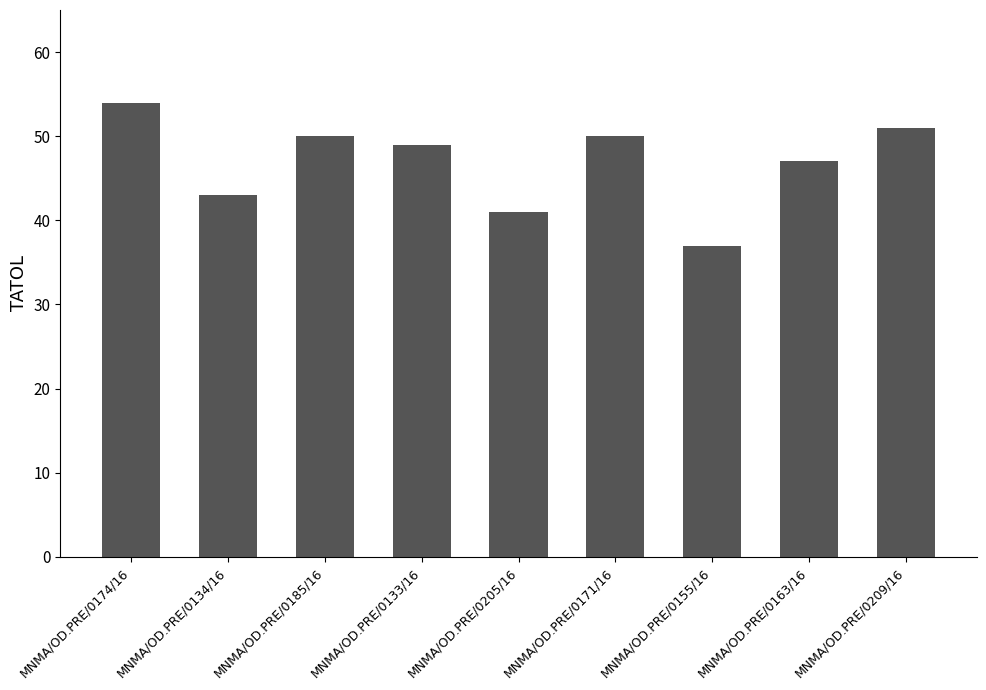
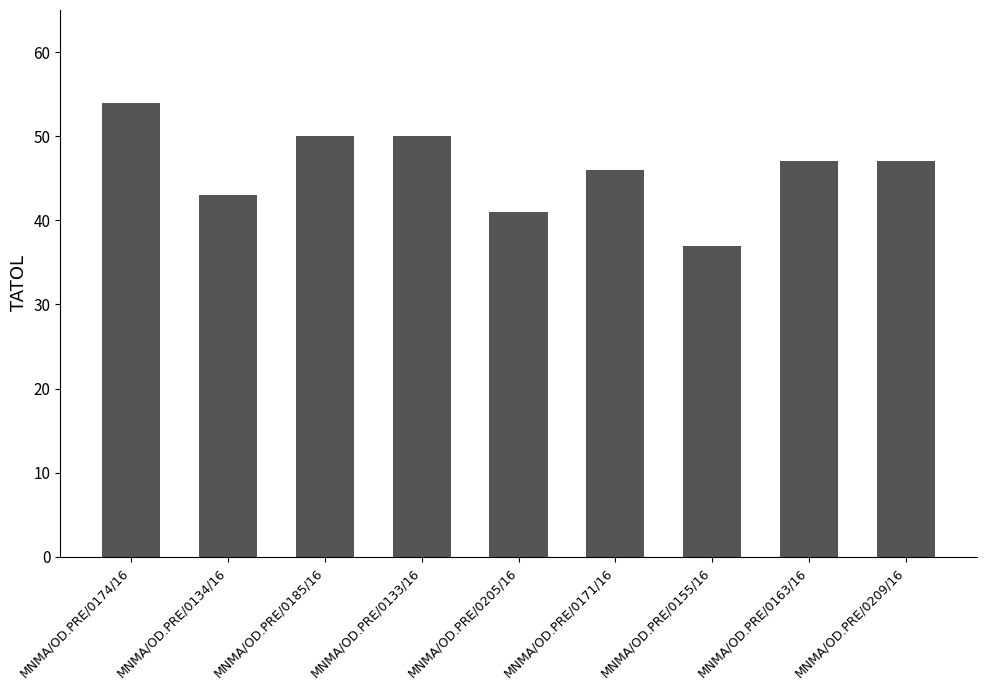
  {
    "MNMA/OD.PRE/0174/16": 54,
    "MNMA/OD.PRE/0134/16": 43,
    "MNMA/OD.PRE/0185/16": 50,
-   "MNMA/OD.PRE/0133/16": 49,
+   "MNMA/OD.PRE/0133/16": 50,
    "MNMA/OD.PRE/0205/16": 41,
-   "MNMA/OD.PRE/0171/16": 50,
+   "MNMA/OD.PRE/0171/16": 46,
    "MNMA/OD.PRE/0155/16": 37,
    "MNMA/OD.PRE/0163/16": 47,
-   "MNMA/OD.PRE/0209/16": 51
+   "MNMA/OD.PRE/0209/16": 47
  }
